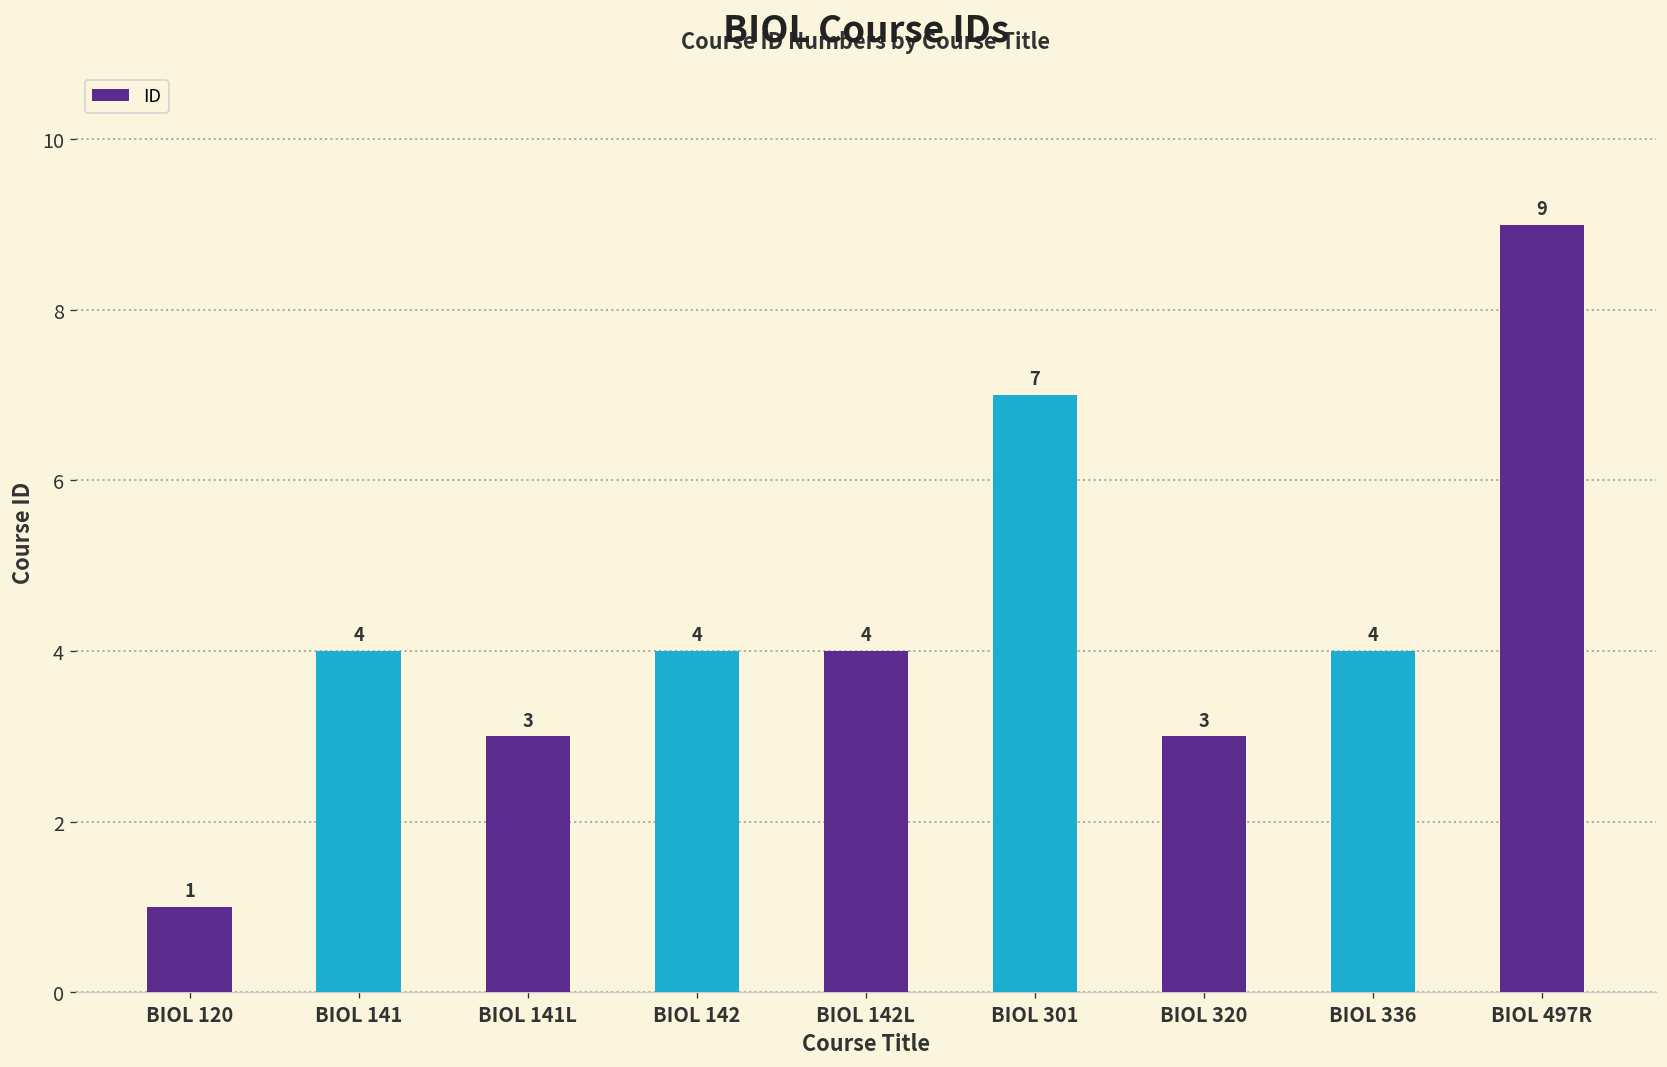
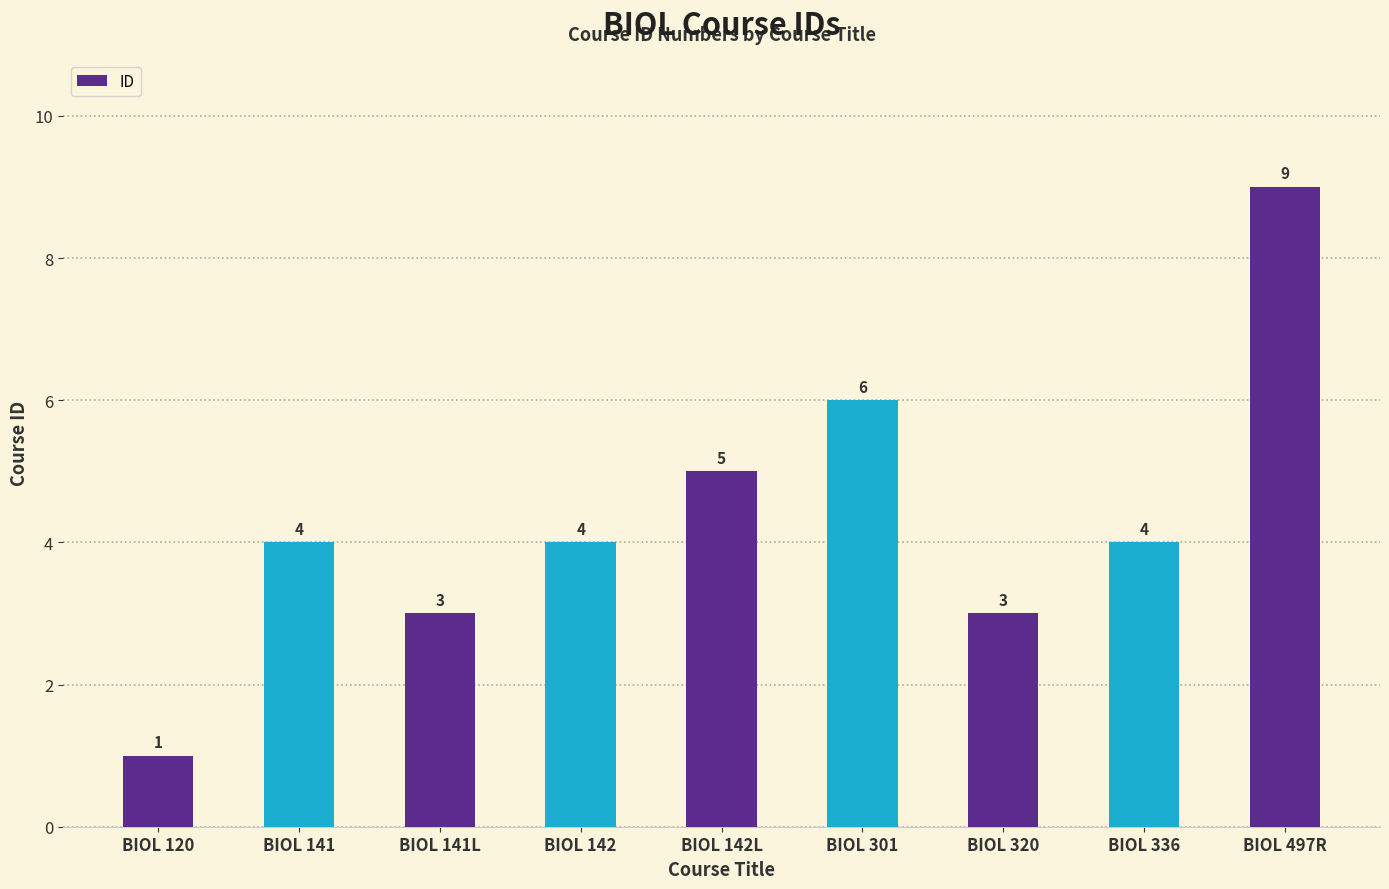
  {
    "BIOL 120": 1,
    "BIOL 141": 4,
    "BIOL 141L": 3,
    "BIOL 142": 4,
-   "BIOL 142L": 4,
-   "BIOL 301": 7,
+   "BIOL 142L": 5,
+   "BIOL 301": 6,
    "BIOL 320": 3,
    "BIOL 336": 4,
    "BIOL 497R": 9
  }
